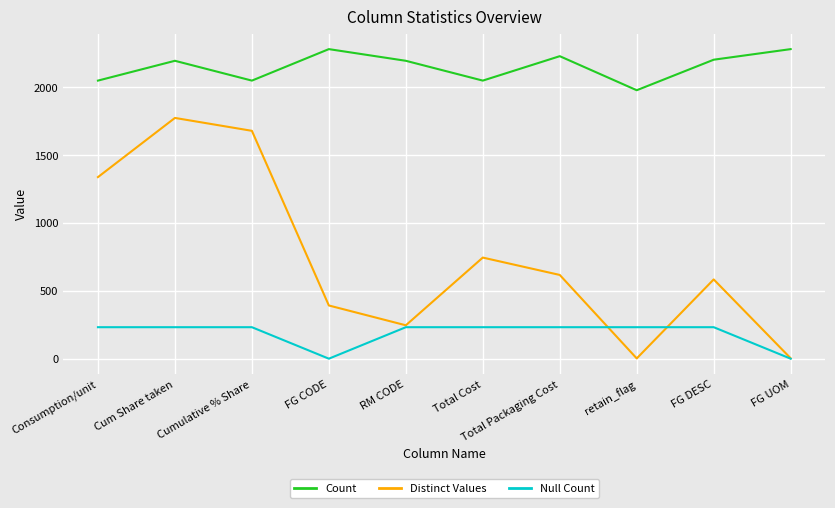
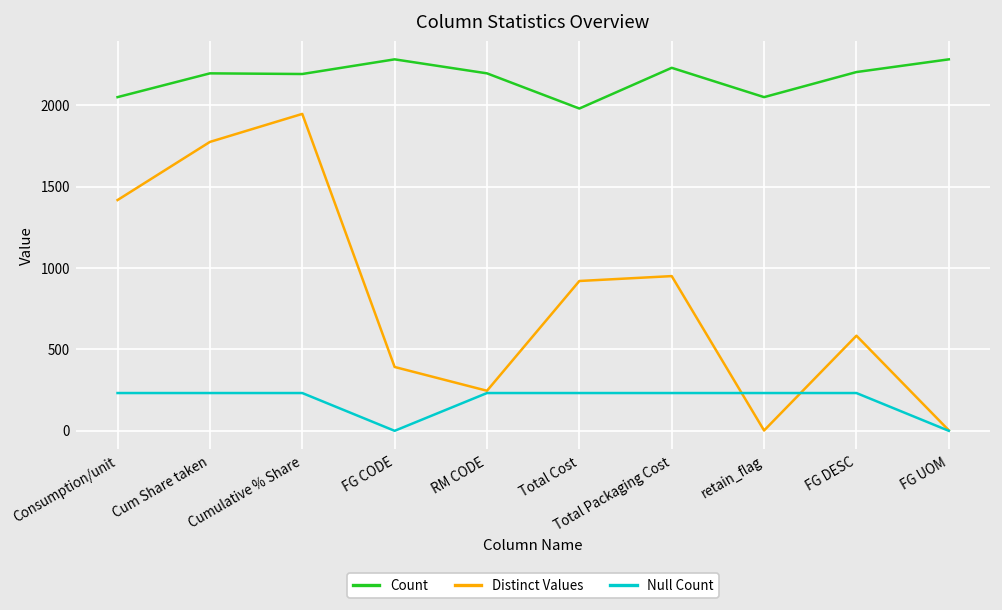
  {
    "Count": {
      "Consumption/unit": 2050,
      "Cum Share taken": 2200,
-     "Cumulative % Share": 2050,
+     "Cumulative % Share": 2190,
      "FG CODE": 2280,
      "RM CODE": 2200,
-     "Total Cost": 2050,
+     "Total Cost": 1980,
      "Total Packaging Cost": 2230,
-     "retain_flag": 1980,
+     "retain_flag": 2050,
      "FG DESC": 2200,
      "FG UOM": 2280
    },
    "Distinct Values": {
-     "Consumption/unit": 1340,
+     "Consumption/unit": 1420,
      "Cum Share taken": 1770,
-     "Cumulative % Share": 1680,
+     "Cumulative % Share": 1950,
      "FG CODE": 390,
-     "Total Cost": 750,
-     "Total Packaging Cost": 620,
+     "Total Cost": 920,
+     "Total Packaging Cost": 950,
      "retain_flag": 0,
      "FG DESC": 580
    },
    "Null Count": {
      "Consumption/unit": 230,
      "Cum Share taken": 230,
      "Cumulative % Share": 230,
      "FG CODE": 0,
      "Total Cost": 230,
      "Total Packaging Cost": 230,
      "retain_flag": 230,
      "FG DESC": 230
    }
  }
